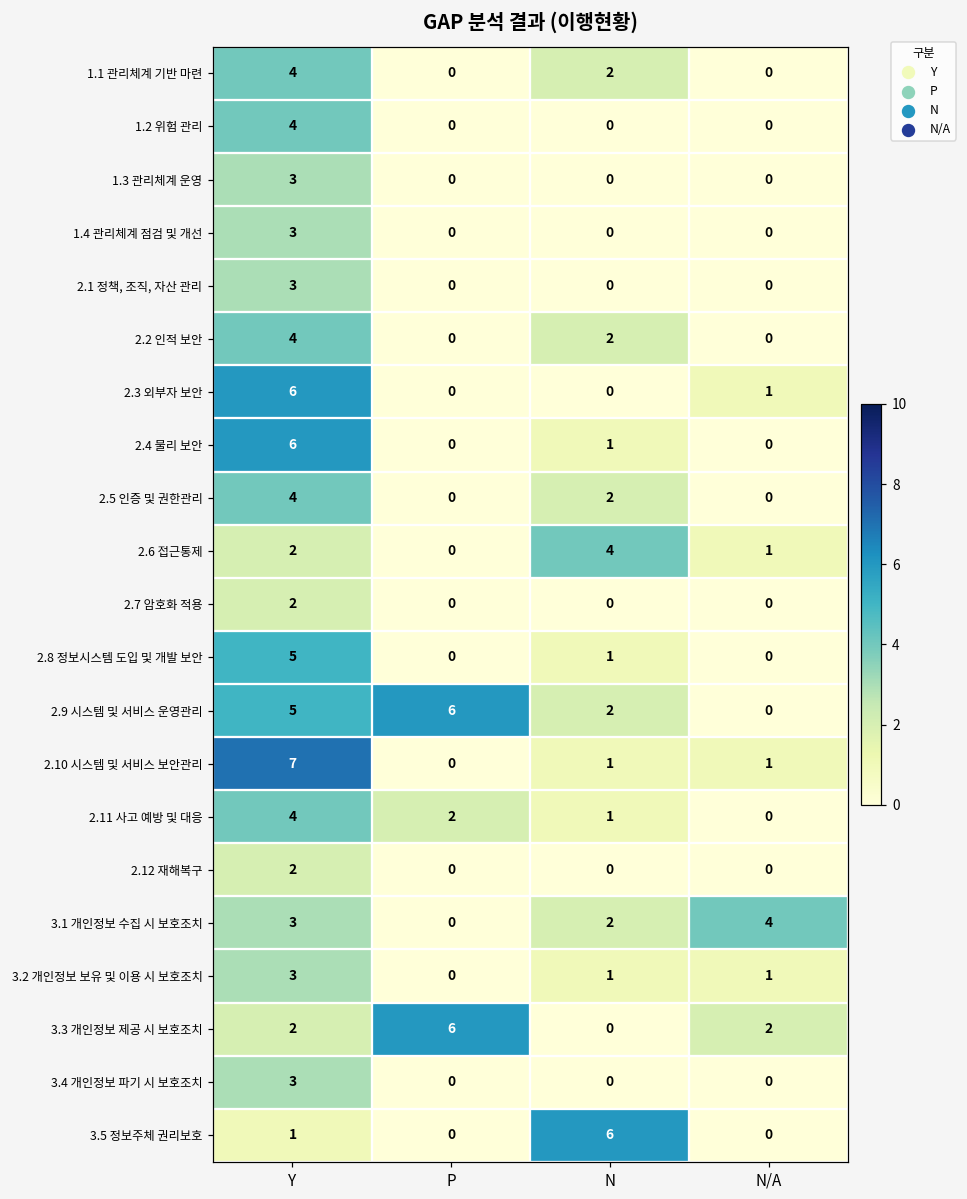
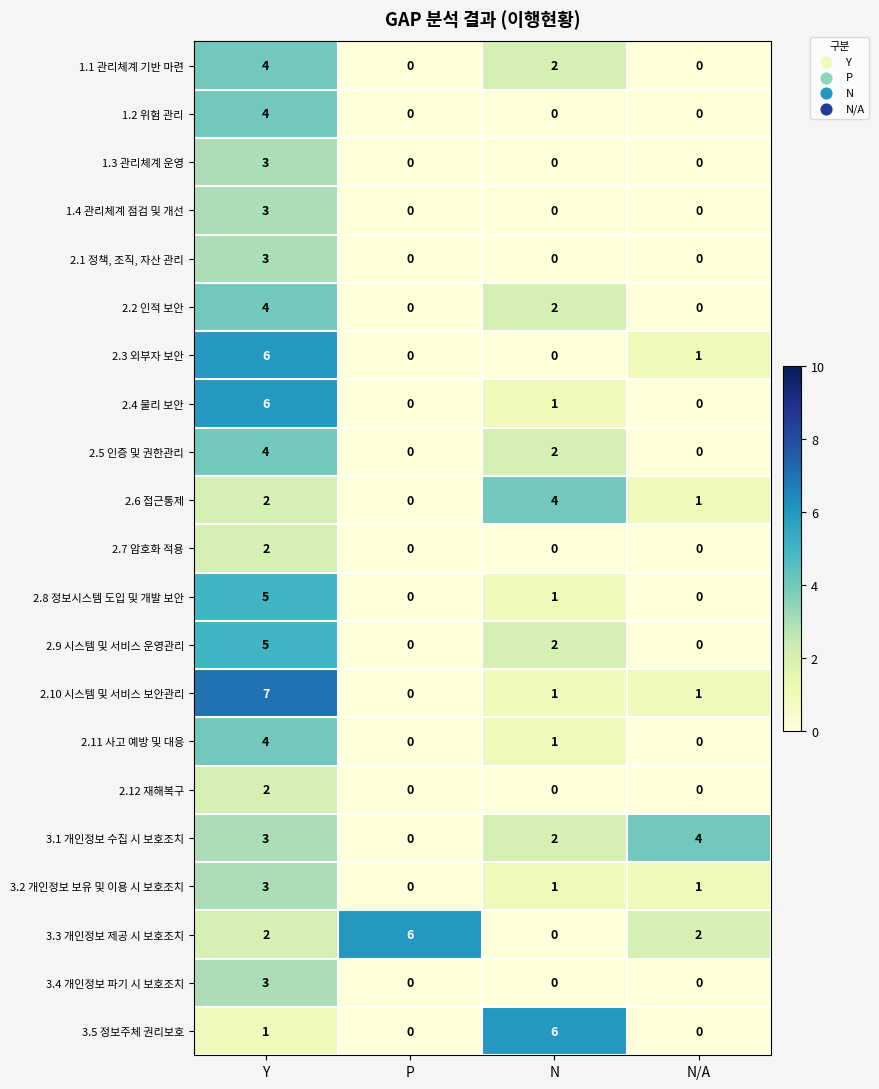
  {
    "1.1 관리체계 기반 마련": {
      "Y": 4,
      "P": 0,
      "N": 2,
      "N/A": 0
    },
    "1.2 위험 관리": {
      "Y": 4,
      "P": 0,
      "N": 0,
      "N/A": 0
    },
    "1.3 관리체계 운영": {
      "Y": 3,
      "P": 0,
      "N": 0,
      "N/A": 0
    },
    "1.4 관리체계 점검 및 개선": {
      "Y": 3,
      "P": 0,
      "N": 0,
      "N/A": 0
    },
    "2.1 정책, 조직, 자산 관리": {
      "Y": 3,
      "P": 0,
      "N": 0,
      "N/A": 0
    },
    "2.2 인적 보안": {
      "Y": 4,
      "P": 0,
      "N": 2,
      "N/A": 0
    },
    "2.3 외부자 보안": {
      "Y": 6,
      "P": 0,
      "N": 0,
      "N/A": 1
    },
    "2.4 물리 보안": {
      "Y": 6,
      "P": 0,
      "N": 1,
      "N/A": 0
    },
    "2.5 인증 및 권한관리": {
      "Y": 4,
      "P": 0,
      "N": 2,
      "N/A": 0
    },
    "2.6 접근통제": {
      "Y": 2,
      "P": 0,
      "N": 4,
      "N/A": 1
    },
    "2.7 암호화 적용": {
      "Y": 2,
      "P": 0,
      "N": 0,
      "N/A": 0
    },
    "2.8 정보시스템 도입 및 개발 보안": {
      "Y": 5,
      "P": 0,
      "N": 1,
      "N/A": 0
    },
    "2.9 시스템 및 서비스 운영관리": {
      "Y": 5,
-     "P": 6,
+     "P": 0,
      "N": 2,
      "N/A": 0
    },
    "2.10 시스템 및 서비스 보안관리": {
      "Y": 7,
      "P": 0,
      "N": 1,
      "N/A": 1
    },
    "2.11 사고 예방 및 대응": {
      "Y": 4,
-     "P": 2,
+     "P": 0,
      "N": 1,
      "N/A": 0
    },
    "2.12 재해복구": {
      "Y": 2,
      "P": 0,
      "N": 0,
      "N/A": 0
    },
    "3.1 개인정보 수집 시 보호조치": {
      "Y": 3,
      "P": 0,
      "N": 2,
      "N/A": 4
    },
    "3.2 개인정보 보유 및 이용 시 보호조치": {
      "Y": 3,
      "P": 0,
      "N": 1,
      "N/A": 1
    },
    "3.3 개인정보 제공 시 보호조치": {
      "Y": 2,
      "P": 6,
      "N": 0,
      "N/A": 2
    },
    "3.4 개인정보 파기 시 보호조치": {
      "Y": 3,
      "P": 0,
      "N": 0,
      "N/A": 0
    },
    "3.5 정보주체 권리보호": {
      "Y": 1,
      "P": 0,
      "N": 6,
      "N/A": 0
    }
  }
